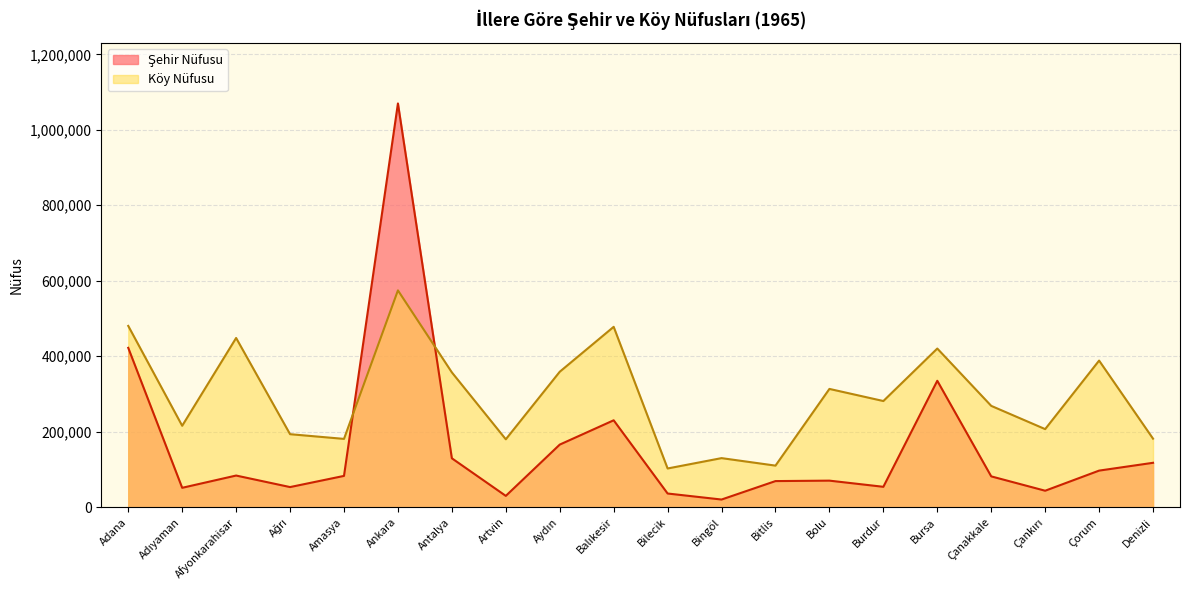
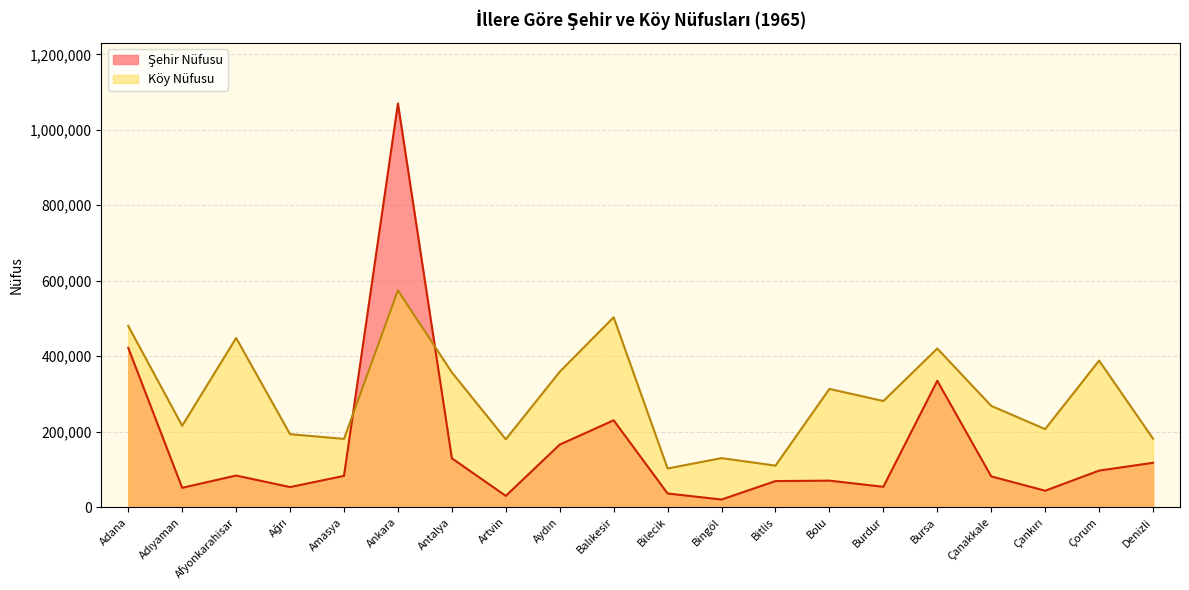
  {
    "Şehir Nüfusu": {
      "Adana": "420,000",
      "Adıyaman": "50,000",
      "Afyonkarahisar": "80,000",
      "Ağrı": "50,000",
      "Amasya": "80,000",
      "Ankara": "1,070,000",
      "Antalya": "130,000",
      "Artvin": "30,000",
      "Aydın": "170,000",
      "Balıkesir": "230,000",
      "Bilecik": "40,000",
      "Bingöl": "20,000",
      "Bitlis": "70,000",
      "Bolu": "70,000",
      "Burdur": "50,000",
      "Bursa": "340,000",
      "Çanakkale": "80,000",
      "Çankırı": "40,000",
      "Çorum": "100,000",
      "Denizli": "120,000"
    },
    "Köy Nüfusu": {
      "Adana": "480,000",
      "Adıyaman": "220,000",
      "Afyonkarahisar": "450,000",
      "Ağrı": "190,000",
      "Amasya": "180,000",
      "Ankara": "570,000",
      "Antalya": "360,000",
      "Artvin": "180,000",
      "Aydın": "360,000",
-     "Balıkesir": "480,000",
+     "Balıkesir": "500,000",
      "Bilecik": "100,000",
      "Bingöl": "130,000",
      "Bitlis": "110,000",
      "Bolu": "310,000",
      "Burdur": "280,000",
      "Bursa": "420,000",
      "Çanakkale": "270,000",
      "Çankırı": "210,000",
      "Çorum": "390,000",
      "Denizli": "180,000"
    }
  }
